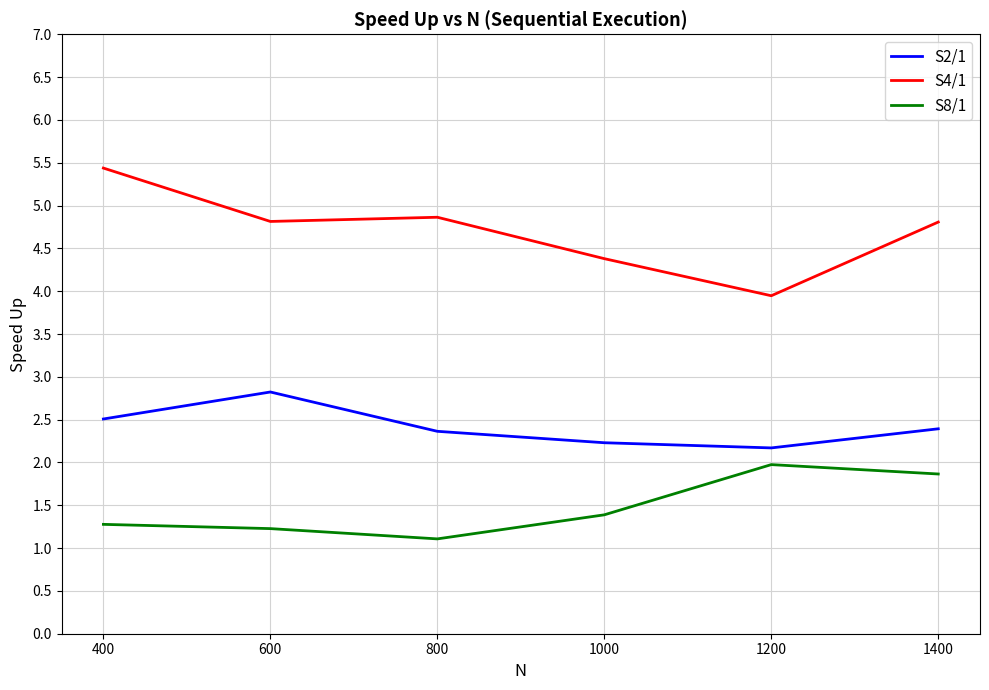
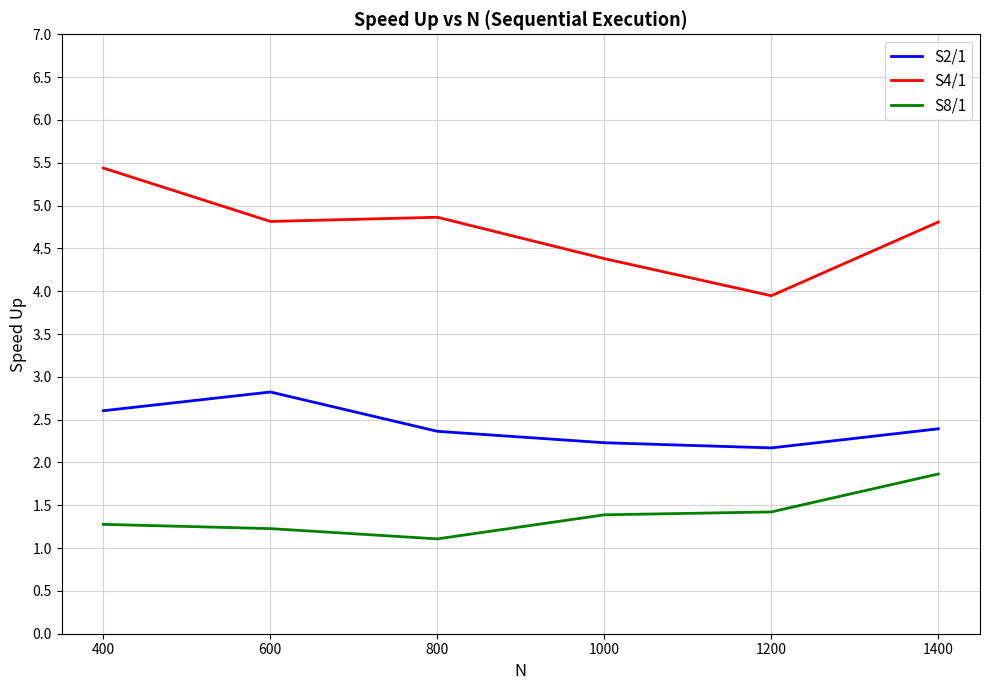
  {
    "S2/1": {
-     "400": 2.5,
+     "400": 2.6,
      "600": 2.8,
      "800": 2.4,
      "1000": 2.2,
      "1200": 2.2,
      "1400": 2.4
    },
    "S4/1": {
      "400": 5.4,
      "600": 4.8,
      "800": 4.9,
      "1000": 4.4,
      "1200": 3.9,
      "1400": 4.8
    },
    "S8/1": {
      "400": 1.3,
      "600": 1.2,
      "800": 1.1,
      "1000": 1.4,
-     "1200": 2.0,
+     "1200": 1.4,
      "1400": 1.9
    }
  }
